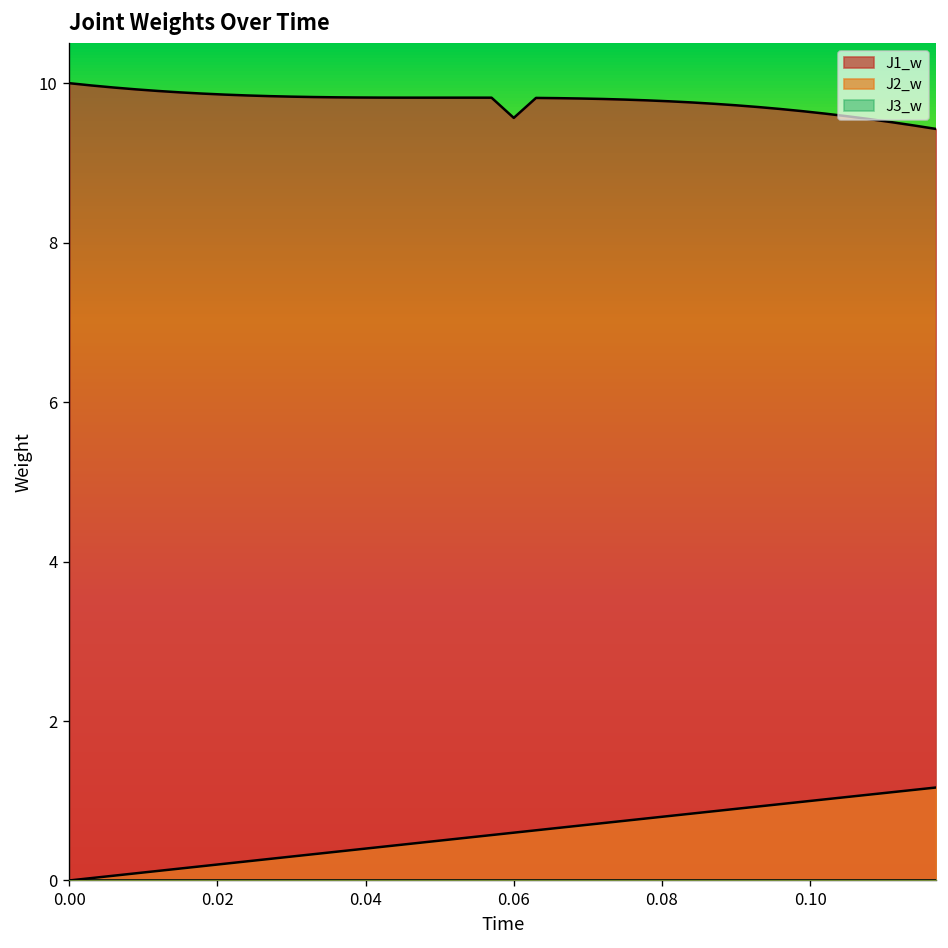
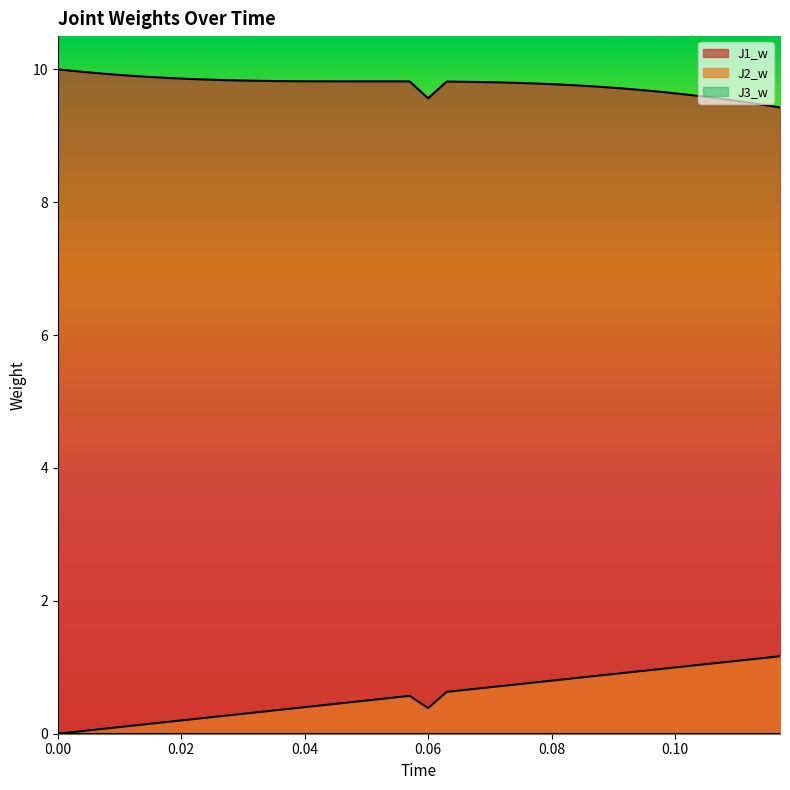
  {
    "J1_w": {
      "0.00": 10.0,
      "0.06": 9.6
    },
    "J2_w": {
-     "0.06": 0.6
+     "0.06": 0.4
    },
    "J3_w": {
      "0.06": 0.0
    }
  }
